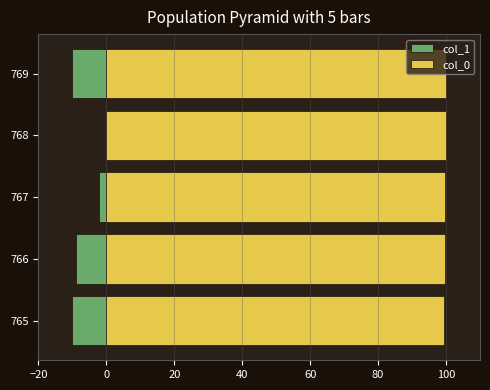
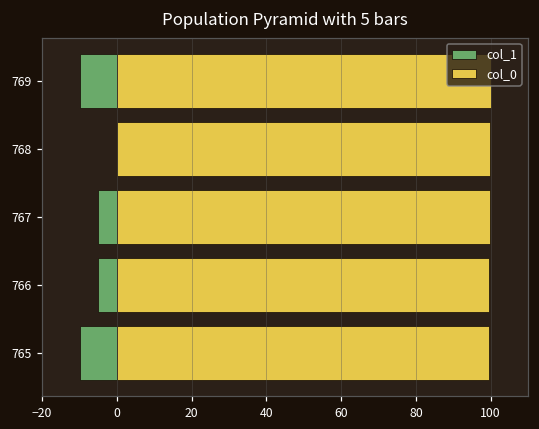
  {
    "col_1": {
      "769": -10,
      "768": 0,
-     "767": -2,
-     "766": -9,
+     "767": -5,
+     "766": -5,
      "765": -10
    },
    "col_0": {
      "768": 100,
      "767": 100,
      "766": 100,
      "765": 99
    }
  }
